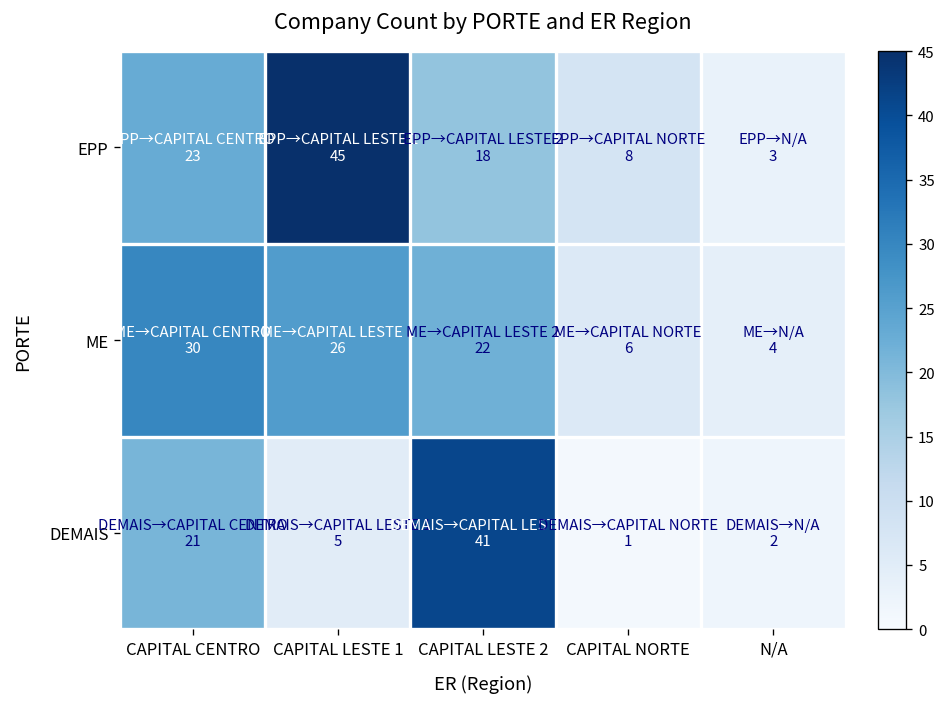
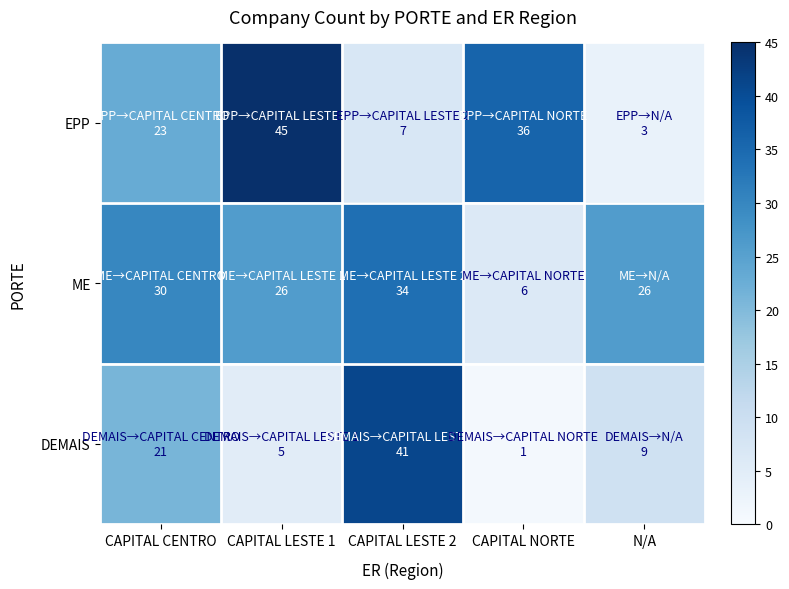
  {
    "EPP": {
      "CAPITAL CENTRO": 23,
-     "CAPITAL LESTE 2": 18,
-     "CAPITAL NORTE": 8,
+     "CAPITAL LESTE 2": 7,
+     "CAPITAL NORTE": 36,
      "N/A": 3
    },
    "ME": {
      "CAPITAL CENTRO": 30,
-     "CAPITAL LESTE 2": 22,
+     "CAPITAL LESTE 2": 34,
      "CAPITAL NORTE": 6,
-     "N/A": 4
+     "N/A": 26
    },
    "DEMAIS": {
-     "N/A": 2
+     "N/A": 9
    }
  }
